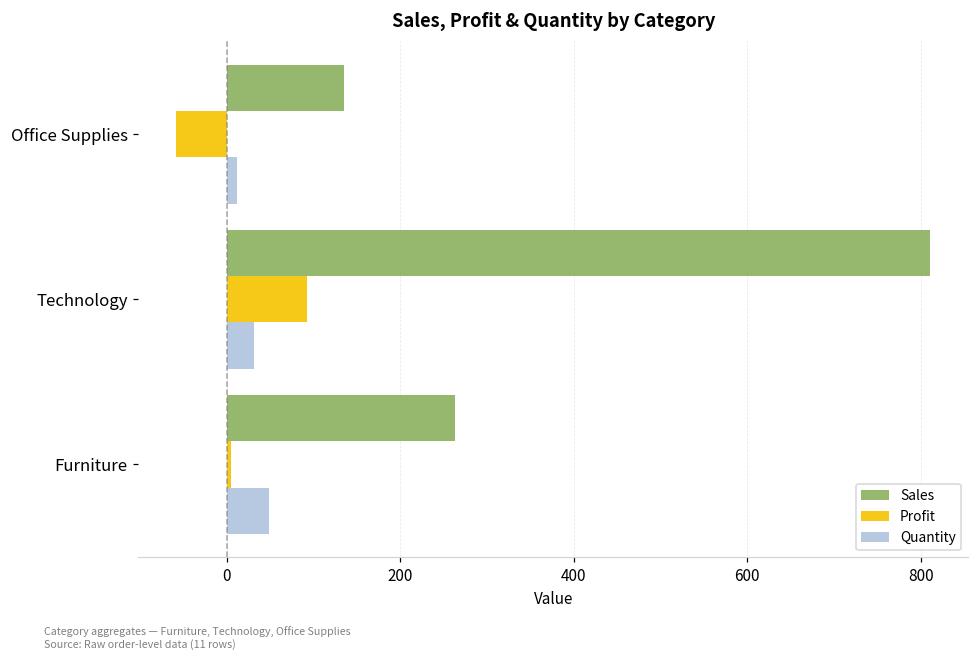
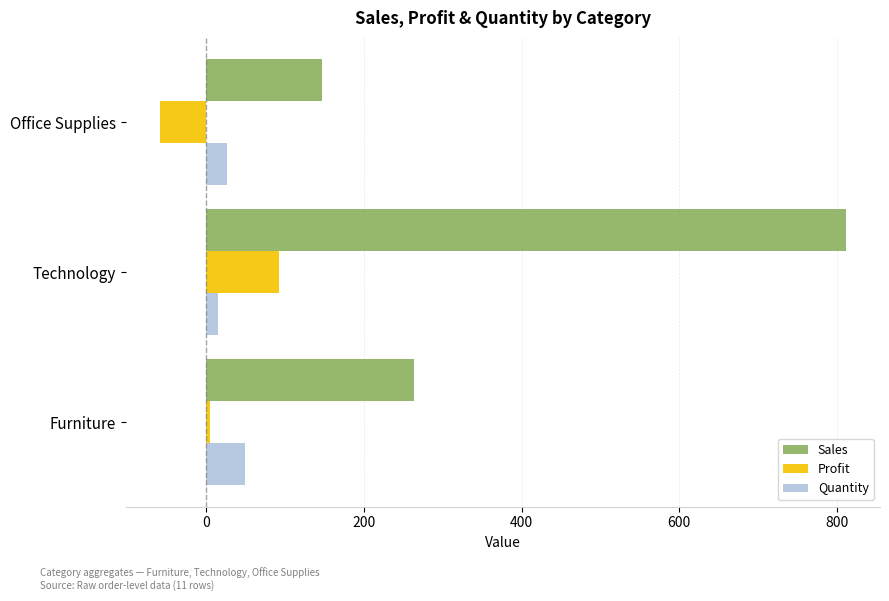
  {
    "Sales": {
-     "Office Supplies": 130,
+     "Office Supplies": 150,
      "Technology": 810,
      "Furniture": 260
    },
    "Profit": {
      "Office Supplies": -60,
      "Technology": 90,
      "Furniture": 0
    },
    "Quantity": {
-     "Office Supplies": 10,
-     "Technology": 30,
+     "Office Supplies": 30,
+     "Technology": 20,
      "Furniture": 50
    }
  }
